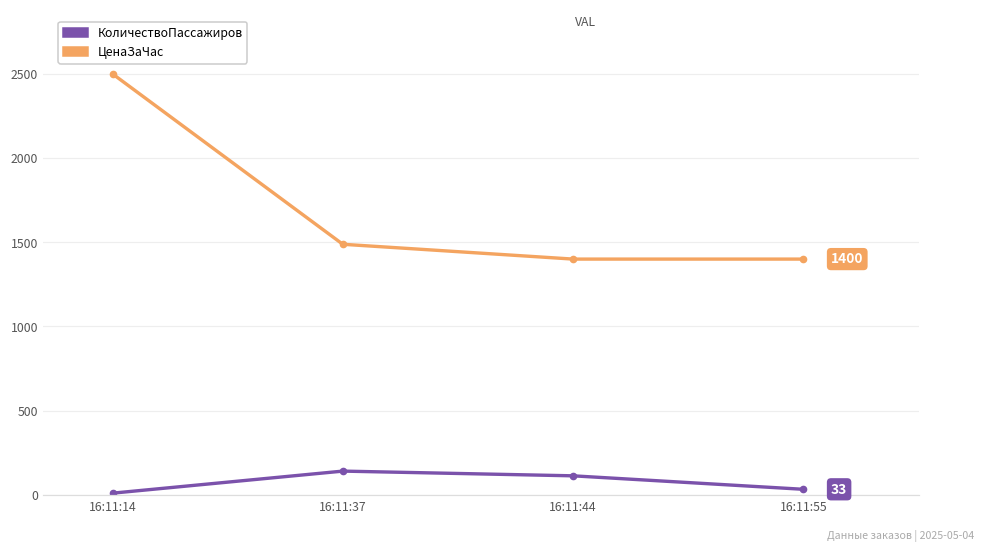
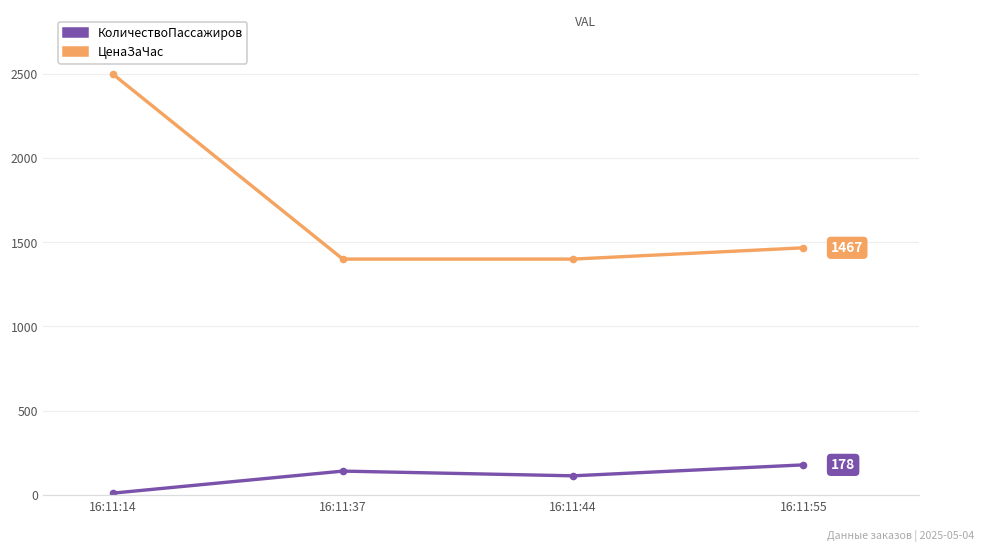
  {
    "КоличествоПассажиров": {
-     "16:11:55": 33
+     "16:11:55": 178
    },
    "ЦенаЗаЧас": {
-     "16:11:37": 1490,
-     "16:11:55": 1400
+     "16:11:37": 1400,
+     "16:11:55": 1467
    }
  }
